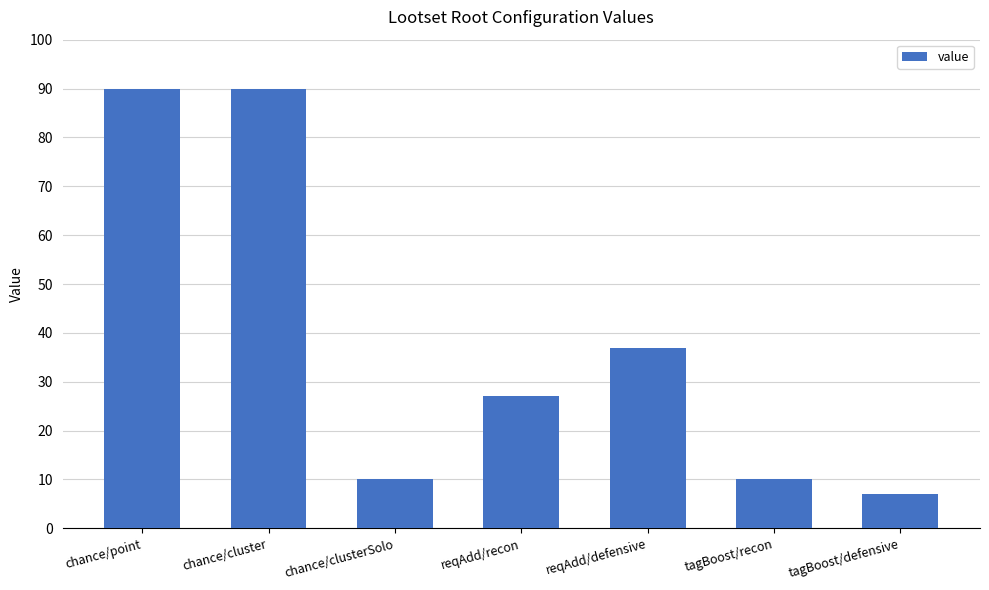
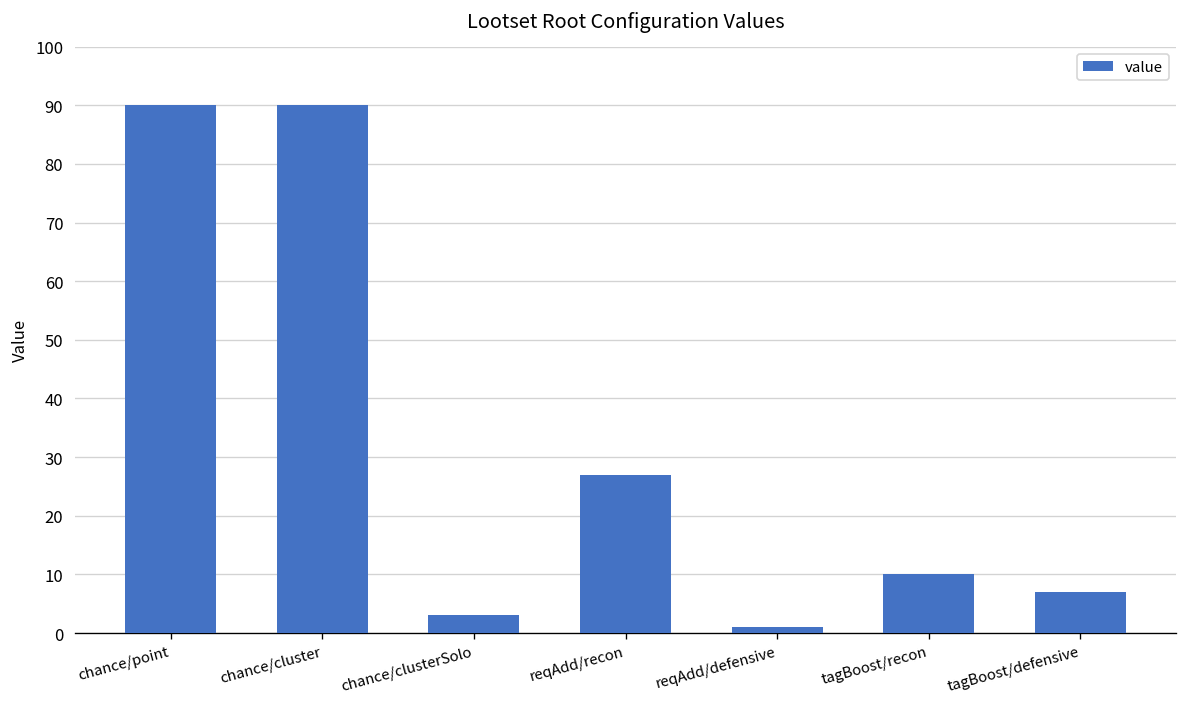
  {
    "chance/point": 90,
    "chance/cluster": 90,
-   "chance/clusterSolo": 10,
+   "chance/clusterSolo": 3,
    "reqAdd/recon": 27,
-   "reqAdd/defensive": 37,
+   "reqAdd/defensive": 1,
    "tagBoost/recon": 10,
    "tagBoost/defensive": 7
  }
